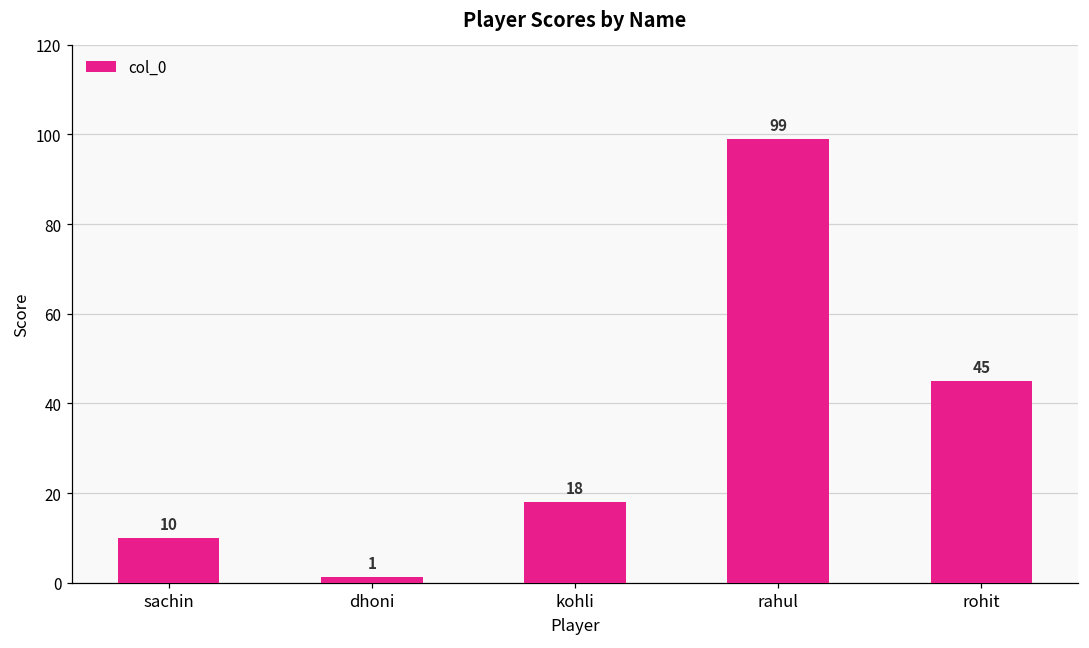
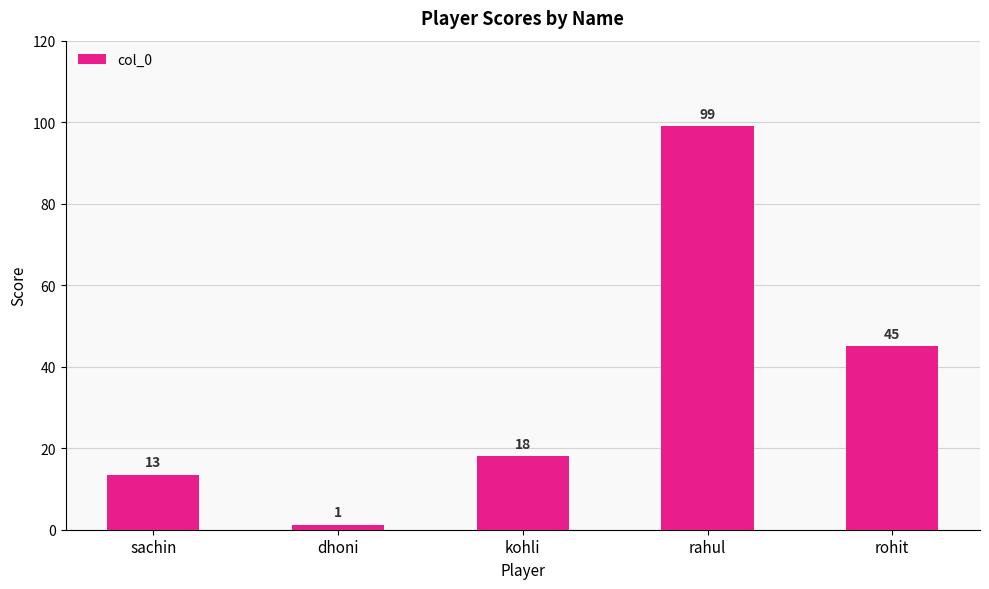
  {
-   "sachin": 10,
+   "sachin": 13,
    "dhoni": 1,
    "kohli": 18,
    "rahul": 99,
    "rohit": 45
  }
